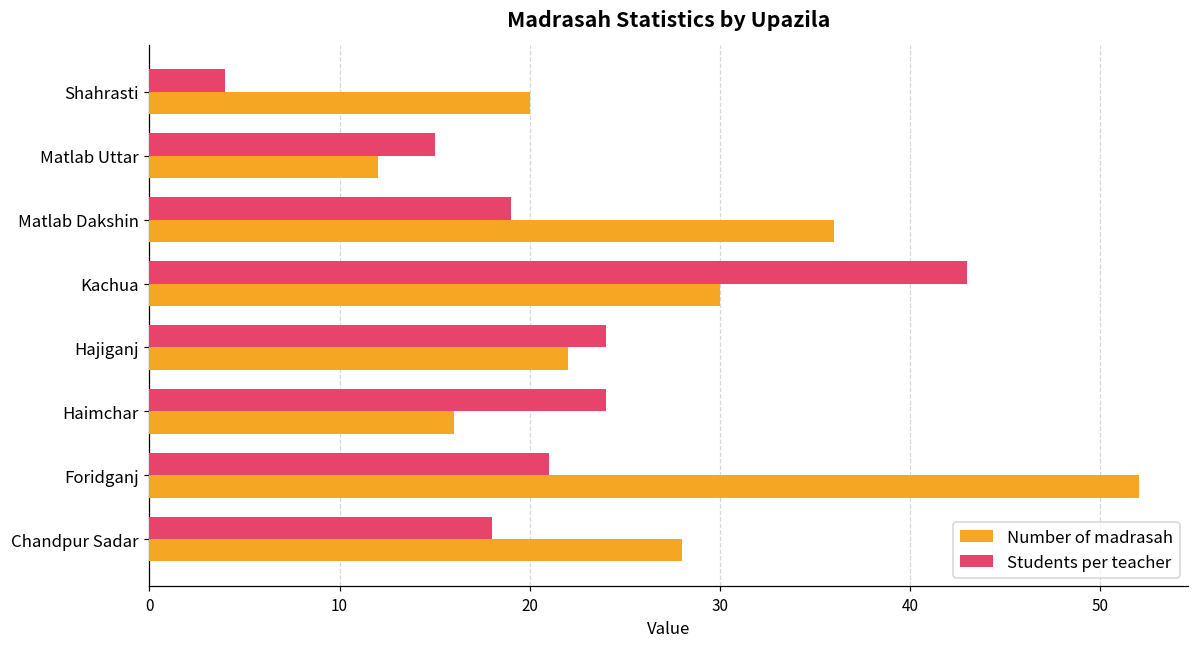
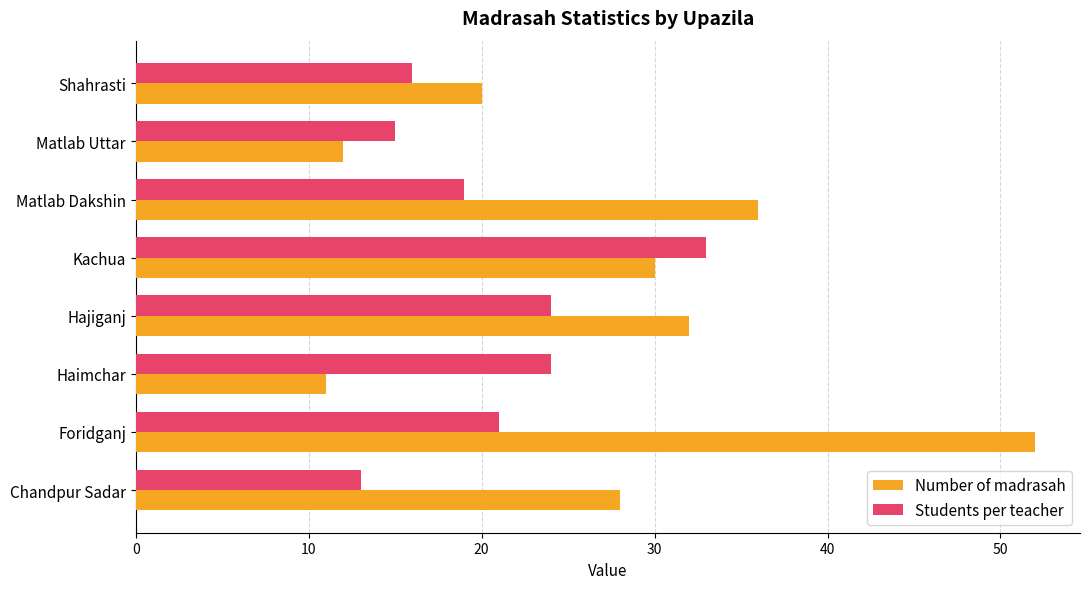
  {
    "Number of madrasah": {
      "Shahrasti": 20,
      "Matlab Uttar": 12,
      "Matlab Dakshin": 36,
      "Kachua": 30,
-     "Hajiganj": 22,
-     "Haimchar": 16,
+     "Hajiganj": 32,
+     "Haimchar": 11,
      "Foridganj": 52,
      "Chandpur Sadar": 28
    },
    "Students per teacher": {
-     "Shahrasti": 4,
+     "Shahrasti": 16,
      "Matlab Uttar": 15,
      "Matlab Dakshin": 19,
-     "Kachua": 43,
+     "Kachua": 33,
      "Hajiganj": 24,
      "Haimchar": 24,
      "Foridganj": 21,
-     "Chandpur Sadar": 18
+     "Chandpur Sadar": 13
    }
  }
